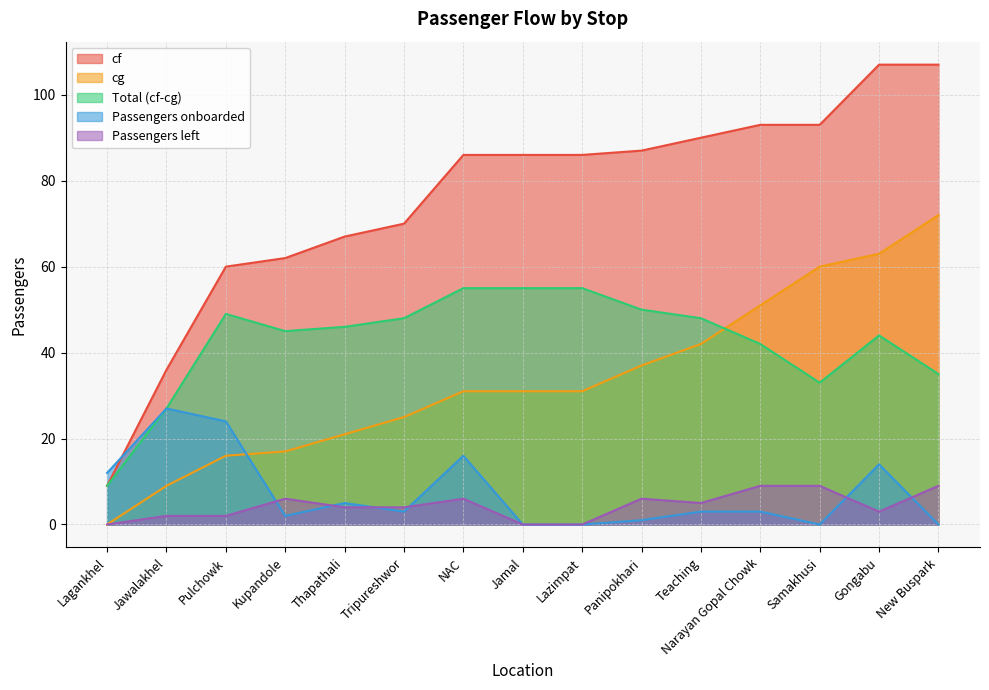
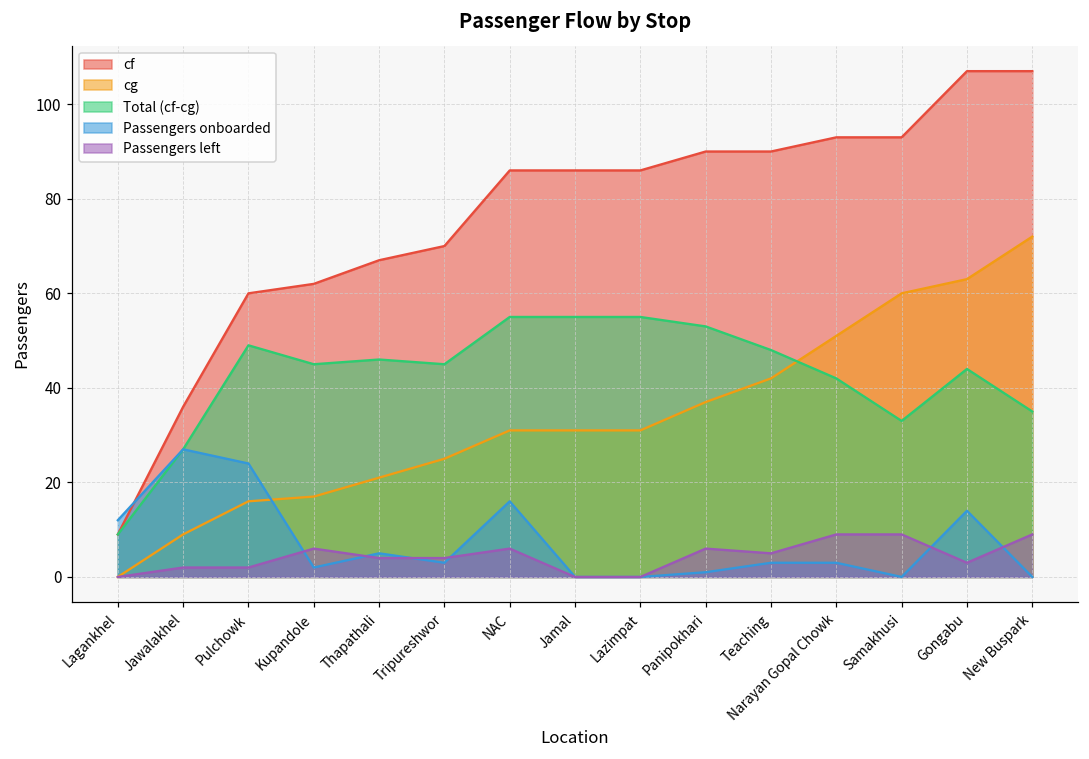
  {
    "cf": {
      "Jawalakhel": 36,
      "Pulchowk": 60,
      "Kupandole": 62,
      "Thapathali": 67,
      "Tripureshwor": 70,
      "NAC": 86,
      "Jamal": 86,
      "Lazimpat": 86,
-     "Panipokhari": 87,
+     "Panipokhari": 90,
      "Teaching": 90,
      "Narayan Gopal Chowk": 93,
      "Samakhusi": 93,
      "Gongabu": 107,
      "New Buspark": 107
    },
    "cg": {
      "Jawalakhel": 9,
      "Pulchowk": 16,
      "Kupandole": 17,
      "Thapathali": 21,
      "Tripureshwor": 25,
      "NAC": 31,
      "Jamal": 31,
      "Lazimpat": 31,
      "Panipokhari": 37,
      "Teaching": 42,
      "Narayan Gopal Chowk": 51,
      "Samakhusi": 60,
      "Gongabu": 63,
      "New Buspark": 72
    },
    "Total (cf-cg)": {
      "Pulchowk": 49,
      "Kupandole": 45,
      "Thapathali": 46,
-     "Tripureshwor": 48,
+     "Tripureshwor": 45,
      "NAC": 55,
      "Jamal": 55,
      "Lazimpat": 55,
-     "Panipokhari": 50,
+     "Panipokhari": 53,
      "Teaching": 48,
      "Narayan Gopal Chowk": 42,
      "Samakhusi": 33,
      "Gongabu": 44,
      "New Buspark": 35
    },
    "Passengers onboarded": {
      "Lagankhel": 12,
      "Pulchowk": 24,
      "Kupandole": 2,
      "Thapathali": 5,
      "Tripureshwor": 3,
      "NAC": 16,
      "Panipokhari": 1,
      "Teaching": 3,
      "Narayan Gopal Chowk": 3,
      "Samakhusi": 0,
      "Gongabu": 14,
      "New Buspark": 0
    },
    "Passengers left": {
      "Jawalakhel": 2,
      "Pulchowk": 2,
      "Kupandole": 6,
      "Thapathali": 4,
      "Tripureshwor": 4,
      "NAC": 6,
      "Panipokhari": 6,
      "Teaching": 5,
      "Narayan Gopal Chowk": 9,
      "Samakhusi": 9,
      "Gongabu": 3,
      "New Buspark": 9
    }
  }
